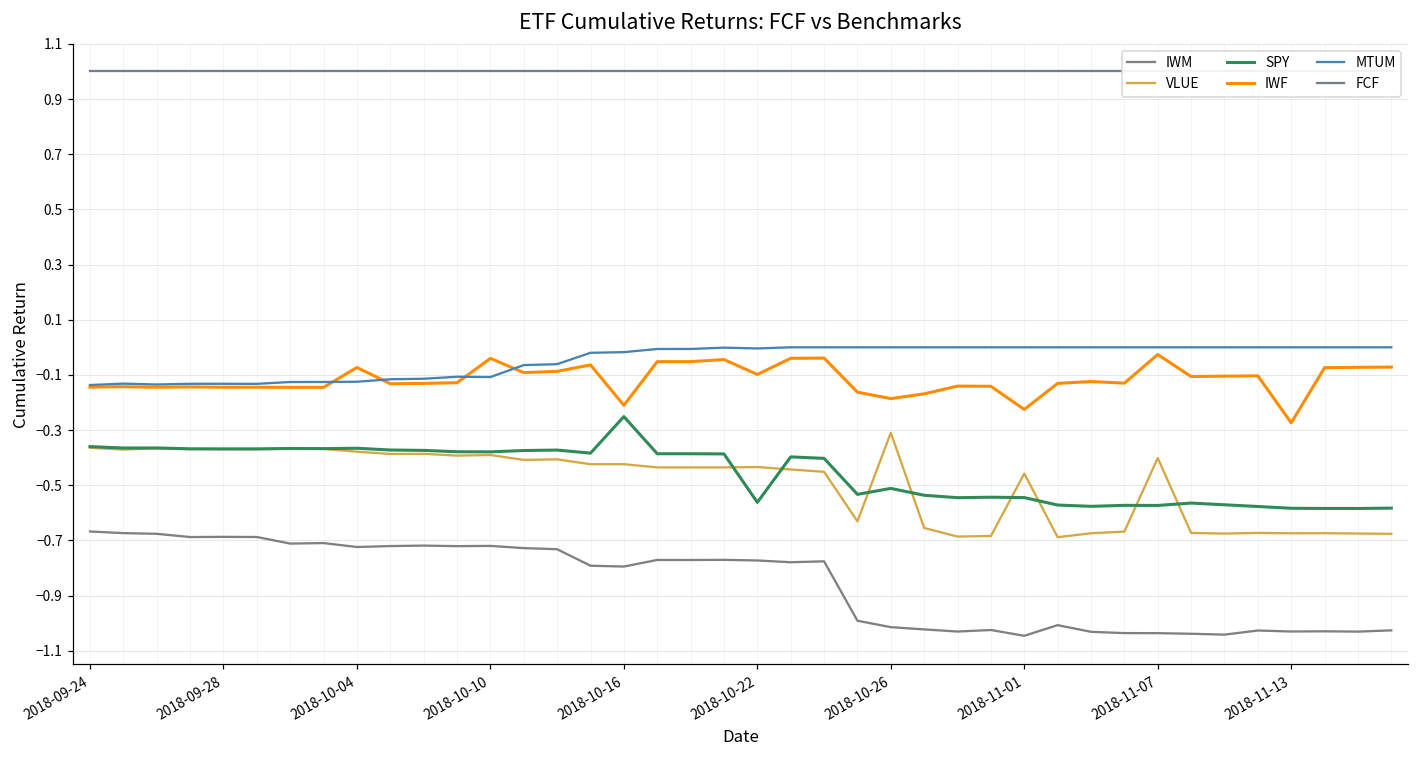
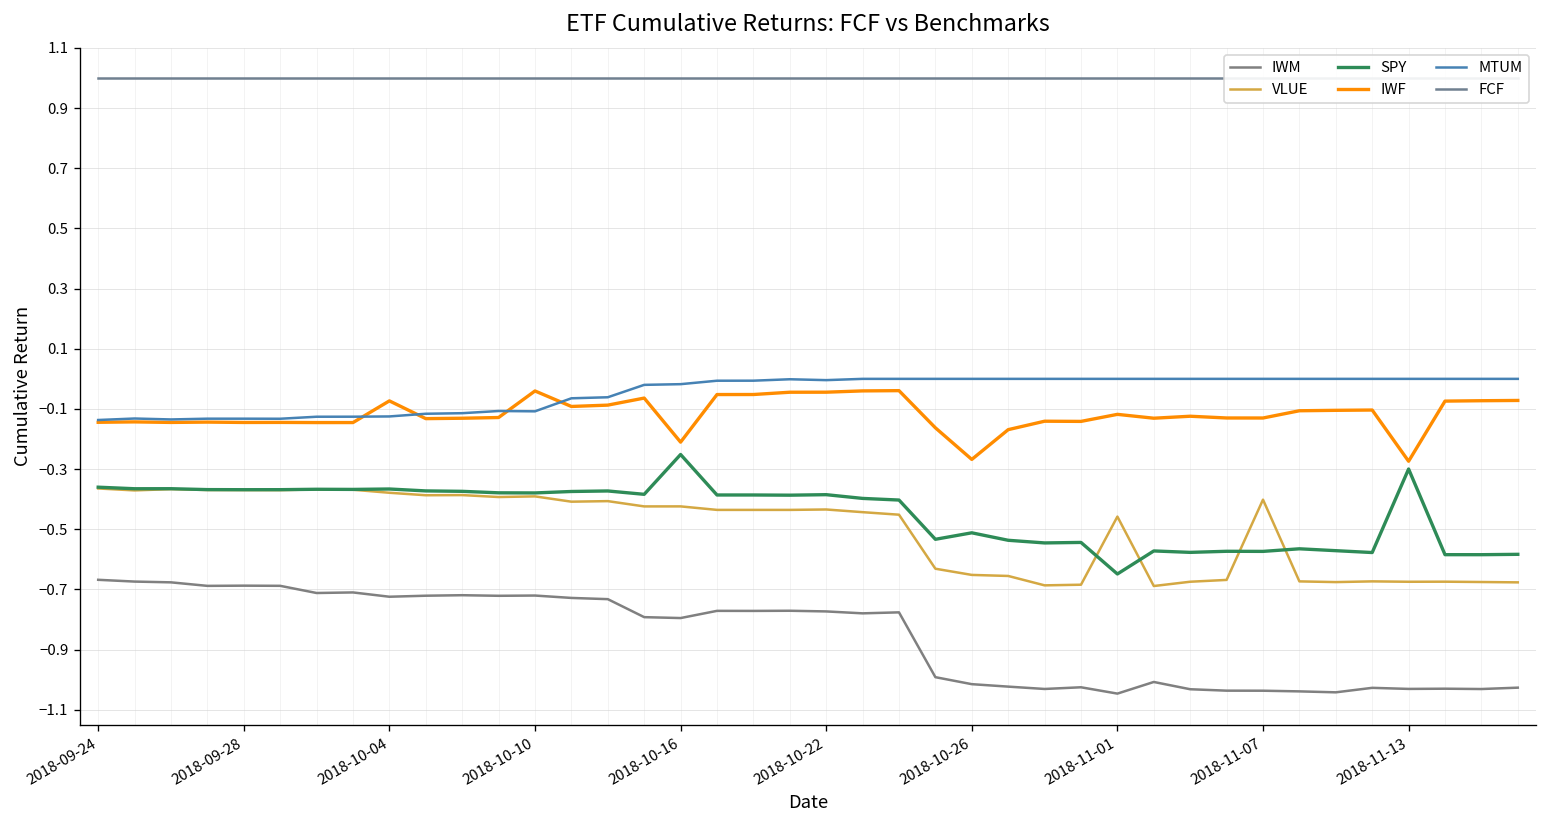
  {
    "VLUE": {
      "2018-10-04": -0.38,
      "2018-10-10": -0.39,
      "2018-10-16": -0.42,
      "2018-10-22": -0.43,
-     "2018-10-26": -0.31,
+     "2018-10-26": -0.65,
      "2018-11-01": -0.46,
      "2018-11-07": -0.40,
      "2018-11-13": -0.67
    },
    "SPY": {
      "2018-10-04": -0.37,
      "2018-10-10": -0.38,
      "2018-10-16": -0.25,
-     "2018-10-22": -0.56,
+     "2018-10-22": -0.38,
      "2018-10-26": -0.51,
-     "2018-11-01": -0.54,
+     "2018-11-01": -0.65,
      "2018-11-07": -0.57,
-     "2018-11-13": -0.58
+     "2018-11-13": -0.30
    },
    "IWF": {
      "2018-09-28": -0.14,
      "2018-10-04": -0.07,
      "2018-10-10": -0.04,
      "2018-10-16": -0.21,
-     "2018-10-22": -0.10,
-     "2018-10-26": -0.19,
-     "2018-11-01": -0.23,
-     "2018-11-07": -0.03,
+     "2018-10-22": -0.04,
+     "2018-10-26": -0.27,
+     "2018-11-01": -0.12,
+     "2018-11-07": -0.13,
      "2018-11-13": -0.27
    }
  }
